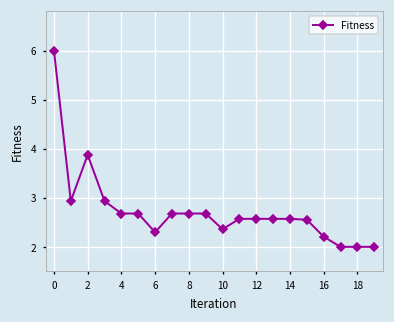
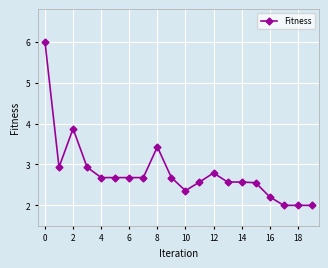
  {
    "0": 6.0,
    "2": 3.9,
    "4": 2.7,
-   "6": 2.3,
-   "8": 2.7,
+   "6": 2.7,
+   "8": 3.4,
    "10": 2.4,
-   "12": 2.6,
+   "12": 2.8,
    "14": 2.6,
    "16": 2.2,
    "18": 2.0
  }
